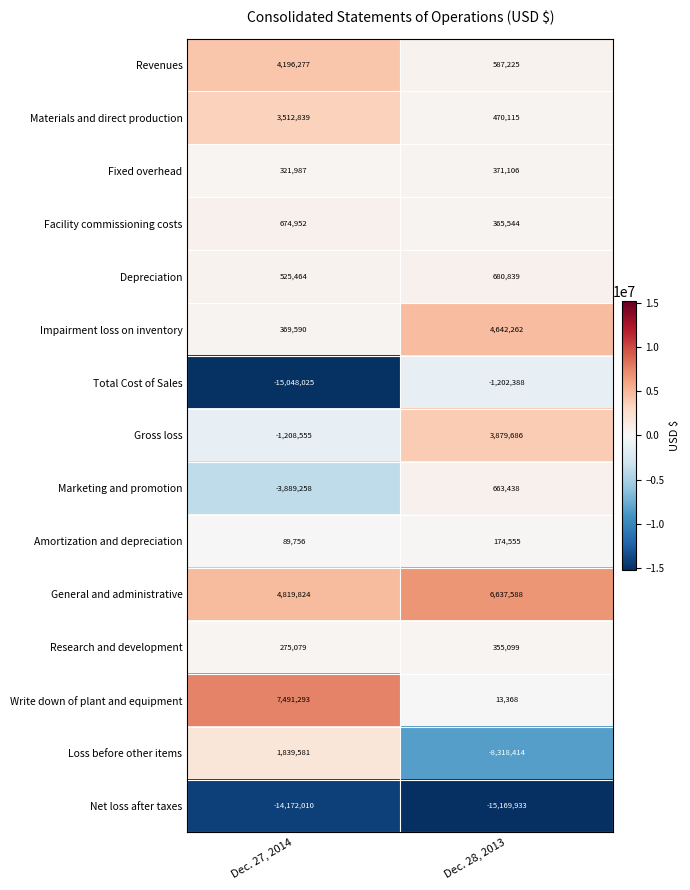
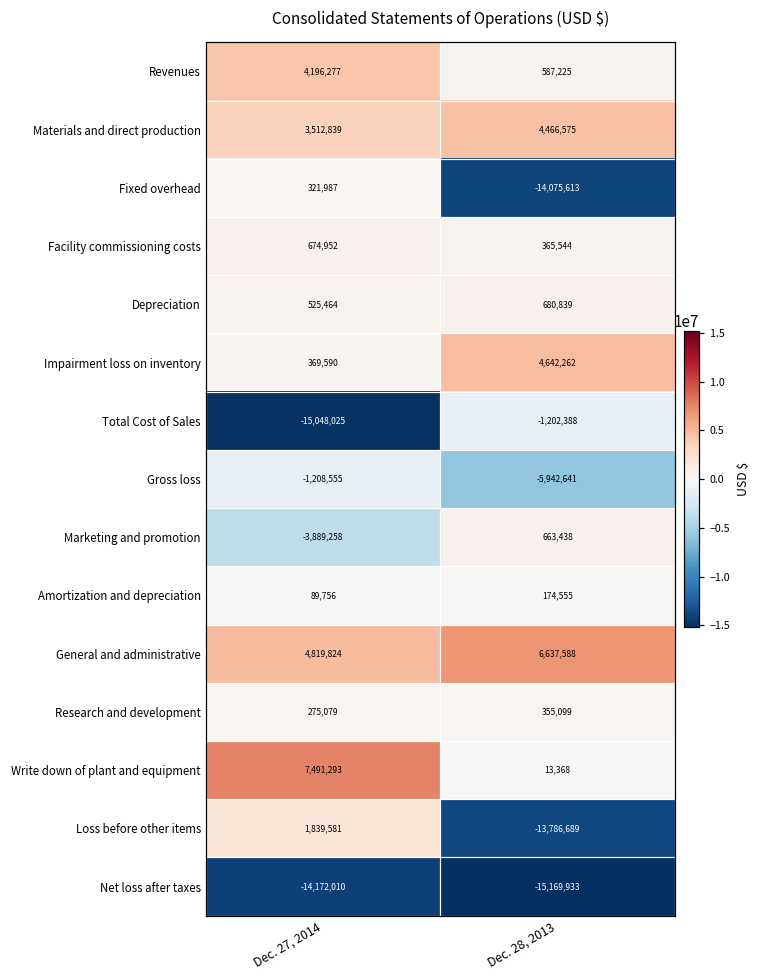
  {
    "Revenues": {
      "Dec. 27, 2014": "4,196,277",
      "Dec. 28, 2013": "587,225"
    },
    "Materials and direct production": {
      "Dec. 27, 2014": "3,512,839",
-     "Dec. 28, 2013": "470,115"
+     "Dec. 28, 2013": "4,466,575"
    },
    "Fixed overhead": {
      "Dec. 27, 2014": "321,987",
-     "Dec. 28, 2013": "371,106"
+     "Dec. 28, 2013": "-14,075,613"
    },
    "Facility commissioning costs": {
      "Dec. 27, 2014": "674,952",
      "Dec. 28, 2013": "365,544"
    },
    "Depreciation": {
      "Dec. 27, 2014": "525,464",
      "Dec. 28, 2013": "680,839"
    },
    "Impairment loss on inventory": {
      "Dec. 27, 2014": "369,590",
      "Dec. 28, 2013": "4,642,262"
    },
    "Total Cost of Sales": {
      "Dec. 27, 2014": "-15,048,025",
      "Dec. 28, 2013": "-1,202,388"
    },
    "Gross loss": {
      "Dec. 27, 2014": "-1,208,555",
-     "Dec. 28, 2013": "3,879,686"
+     "Dec. 28, 2013": "-5,942,641"
    },
    "Marketing and promotion": {
      "Dec. 27, 2014": "-3,889,258",
      "Dec. 28, 2013": "663,438"
    },
    "Amortization and depreciation": {
      "Dec. 27, 2014": "89,756",
      "Dec. 28, 2013": "174,555"
    },
    "General and administrative": {
      "Dec. 27, 2014": "4,819,824",
      "Dec. 28, 2013": "6,637,588"
    },
    "Research and development": {
      "Dec. 27, 2014": "275,079",
      "Dec. 28, 2013": "355,099"
    },
    "Write down of plant and equipment": {
      "Dec. 27, 2014": "7,491,293",
      "Dec. 28, 2013": "13,368"
    },
    "Loss before other items": {
      "Dec. 27, 2014": "1,839,581",
-     "Dec. 28, 2013": "-8,318,414"
+     "Dec. 28, 2013": "-13,786,689"
    },
    "Net loss after taxes": {
      "Dec. 27, 2014": "-14,172,010",
      "Dec. 28, 2013": "-15,169,933"
    }
  }
